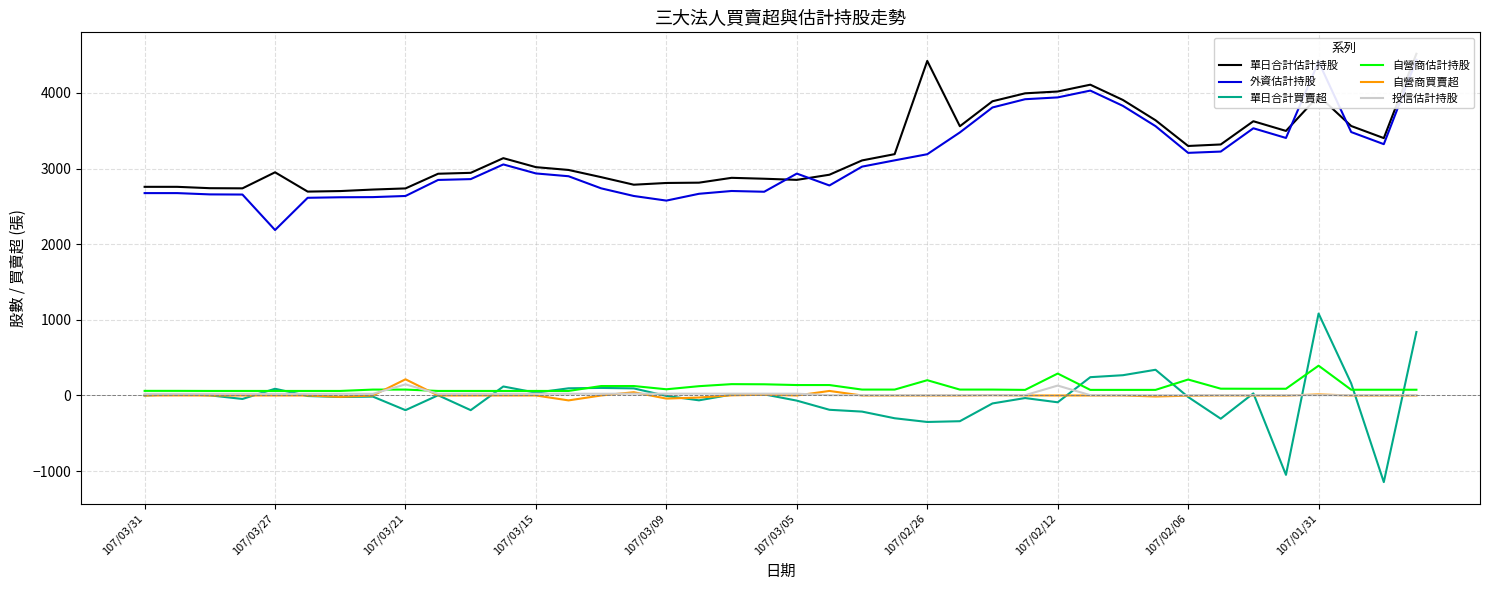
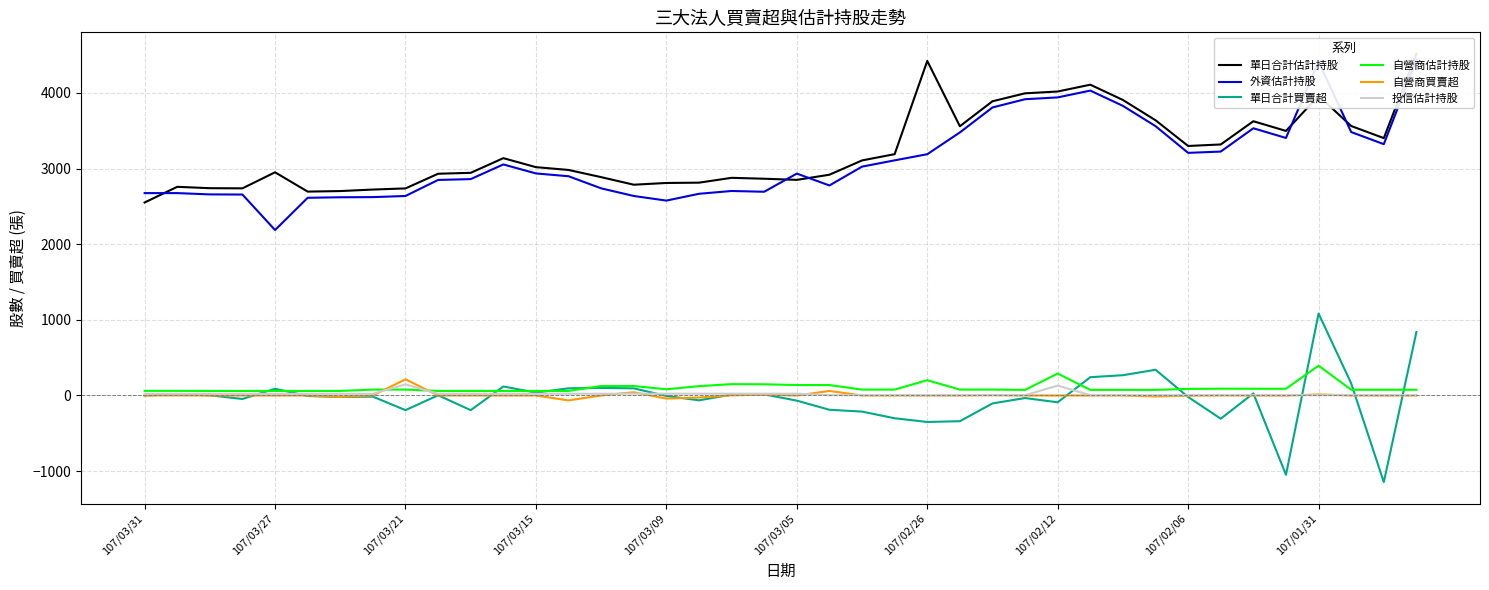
  {
    "單日合計估計持股": {
-     "107/03/31": 2800,
+     "107/03/31": 2600,
      "107/03/27": 3000,
      "107/03/21": 2700,
      "107/03/15": 3000,
      "107/03/09": 2800,
      "107/03/05": 2900,
      "107/02/26": 4400,
      "107/02/12": 4000,
      "107/02/06": 3300
    },
    "外資估計持股": {
      "107/03/31": 2700,
      "107/03/27": 2200,
      "107/03/21": 2600,
      "107/03/15": 2900,
      "107/03/09": 2600,
      "107/03/05": 2900,
      "107/02/26": 3200,
      "107/02/12": 3900,
      "107/02/06": 3200
    },
    "單日合計買賣超": {
      "107/03/21": -200,
      "107/03/05": -100,
      "107/02/26": -400,
      "107/02/12": -100,
      "107/01/31": 1100
    },
    "自營商估計持股": {
      "107/03/31": 100,
      "107/03/21": 100,
      "107/03/09": 100,
      "107/03/05": 100,
      "107/02/26": 200,
      "107/02/12": 300,
-     "107/02/06": 200,
+     "107/02/06": 100,
      "107/01/31": 400
    },
    "自營商買賣超": {
      "107/03/21": 200,
      "107/03/09": 0,
      "107/02/12": 0
    },
    "投信估計持股": {
      "107/03/21": 100,
      "107/02/12": 100
    }
  }
